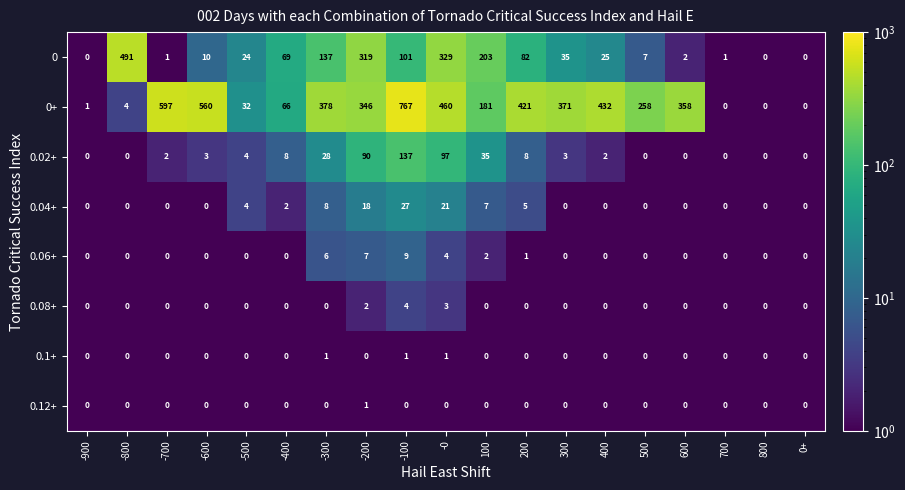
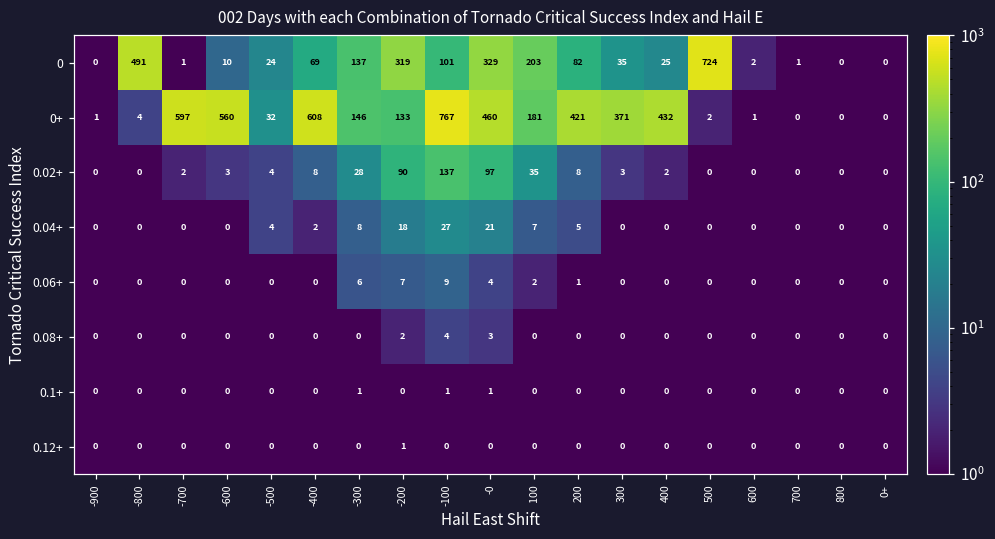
  {
    "0": {
      "-900": 0,
      "-800": 491,
      "-700": 1,
      "-600": 10,
      "-500": 24,
      "-400": 69,
      "-300": 137,
      "-200": 319,
      "-100": 101,
      "-0": 329,
      "100": 203,
      "200": 82,
      "300": 35,
      "400": 25,
-     "500": 7,
+     "500": 724,
      "600": 2,
      "700": 1,
      "800": 0,
      "0+": 0
    },
    "0+": {
      "-900": 1,
      "-800": 4,
      "-700": 597,
      "-600": 560,
      "-500": 32,
-     "-400": 66,
-     "-300": 378,
-     "-200": 346,
+     "-400": 608,
+     "-300": 146,
+     "-200": 133,
      "-100": 767,
      "-0": 460,
      "100": 181,
      "200": 421,
      "300": 371,
      "400": 432,
-     "500": 258,
-     "600": 358,
+     "500": 2,
+     "600": 1,
      "700": 0,
      "800": 0,
      "0+": 0
    },
    "0.02+": {
      "-900": 0,
      "-800": 0,
      "-700": 2,
      "-600": 3,
      "-500": 4,
      "-400": 8,
      "-300": 28,
      "-200": 90,
      "-100": 137,
      "-0": 97,
      "100": 35,
      "200": 8,
      "300": 3,
      "400": 2,
      "500": 0,
      "600": 0,
      "700": 0,
      "800": 0,
      "0+": 0
    },
    "0.04+": {
      "-900": 0,
      "-800": 0,
      "-700": 0,
      "-600": 0,
      "-500": 4,
      "-400": 2,
      "-300": 8,
      "-200": 18,
      "-100": 27,
      "-0": 21,
      "100": 7,
      "200": 5,
      "300": 0,
      "400": 0,
      "500": 0,
      "600": 0,
      "700": 0,
      "800": 0,
      "0+": 0
    },
    "0.06+": {
      "-900": 0,
      "-800": 0,
      "-700": 0,
      "-600": 0,
      "-500": 0,
      "-400": 0,
      "-300": 6,
      "-200": 7,
      "-100": 9,
      "-0": 4,
      "100": 2,
      "200": 1,
      "300": 0,
      "400": 0,
      "500": 0,
      "600": 0,
      "700": 0,
      "800": 0,
      "0+": 0
    },
    "0.08+": {
      "-900": 0,
      "-800": 0,
      "-700": 0,
      "-600": 0,
      "-500": 0,
      "-400": 0,
      "-300": 0,
      "-200": 2,
      "-100": 4,
      "-0": 3,
      "100": 0,
      "200": 0,
      "300": 0,
      "400": 0,
      "500": 0,
      "600": 0,
      "700": 0,
      "800": 0,
      "0+": 0
    },
    "0.1+": {
      "-900": 0,
      "-800": 0,
      "-700": 0,
      "-600": 0,
      "-500": 0,
      "-400": 0,
      "-300": 1,
      "-200": 0,
      "-100": 1,
      "-0": 1,
      "100": 0,
      "200": 0,
      "300": 0,
      "400": 0,
      "500": 0,
      "600": 0,
      "700": 0,
      "800": 0,
      "0+": 0
    },
    "0.12+": {
      "-900": 0,
      "-800": 0,
      "-700": 0,
      "-600": 0,
      "-500": 0,
      "-400": 0,
      "-300": 0,
      "-200": 1,
      "-100": 0,
      "-0": 0,
      "100": 0,
      "200": 0,
      "300": 0,
      "400": 0,
      "500": 0,
      "600": 0,
      "700": 0,
      "800": 0,
      "0+": 0
    }
  }
